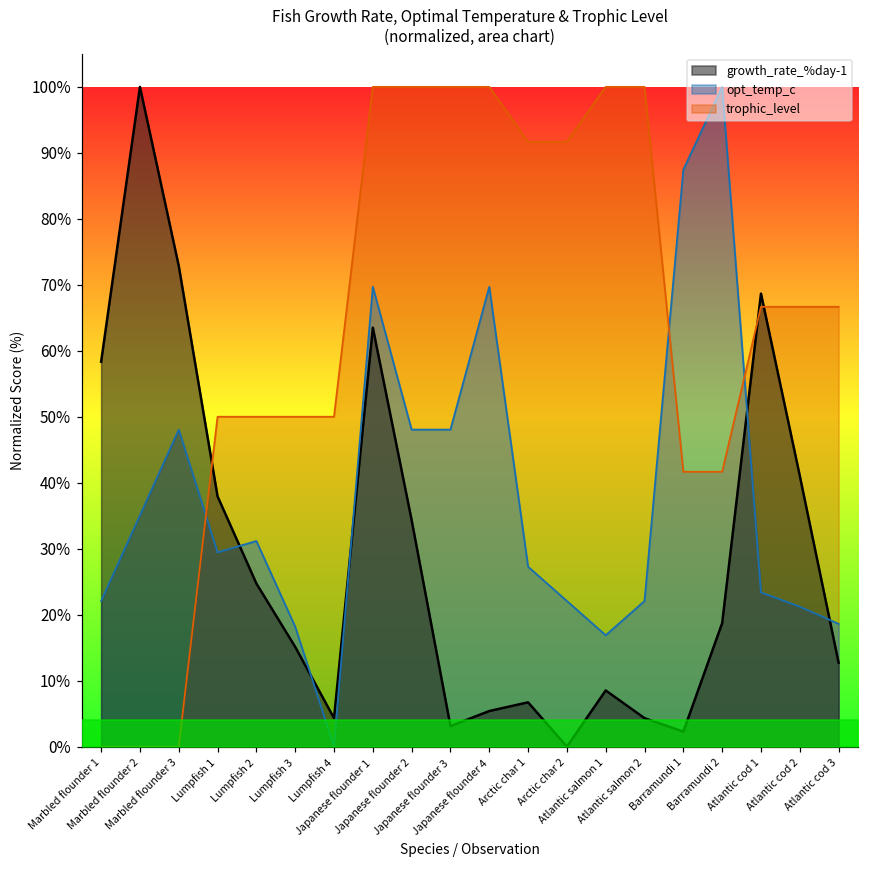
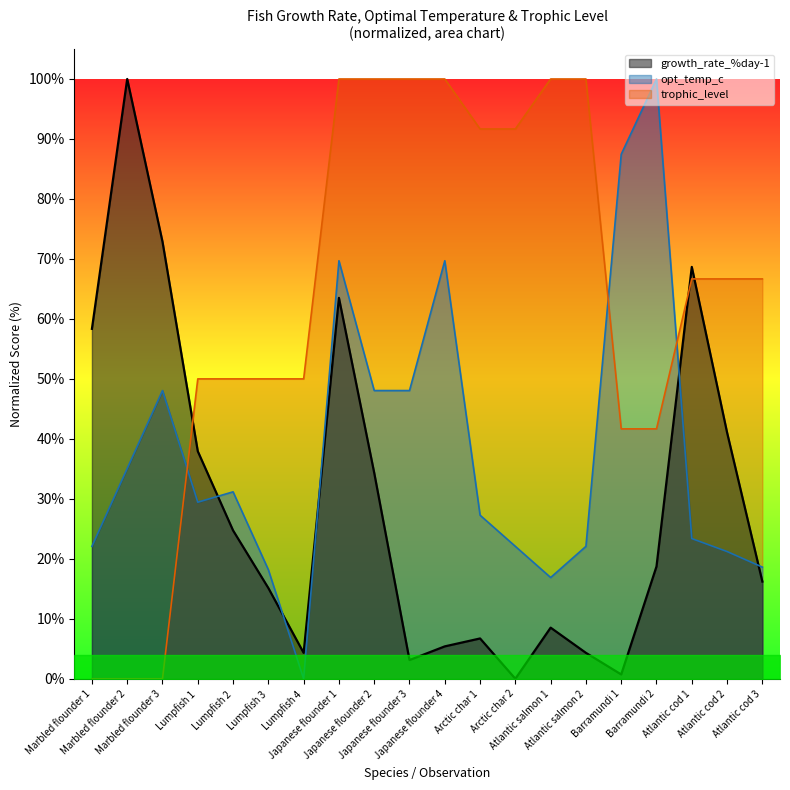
  {
    "growth_rate_%day-1": {
      "Marbled flounder 1": "58%",
      "Marbled flounder 2": "100%",
      "Marbled flounder 3": "73%",
      "Lumpfish 1": "38%",
      "Lumpfish 2": "25%",
      "Lumpfish 3": "15%",
      "Lumpfish 4": "4%",
      "Japanese flounder 1": "64%",
      "Japanese flounder 2": "34%",
      "Japanese flounder 3": "3%",
      "Japanese flounder 4": "5%",
      "Arctic char 1": "7%",
      "Arctic char 2": "0%",
      "Atlantic salmon 1": "9%",
      "Atlantic salmon 2": "4%",
-     "Barramundi 1": "2%",
+     "Barramundi 1": "1%",
      "Barramundi 2": "19%",
      "Atlantic cod 1": "69%",
      "Atlantic cod 2": "41%",
-     "Atlantic cod 3": "13%"
+     "Atlantic cod 3": "16%"
    },
    "opt_temp_c": {
      "Marbled flounder 1": "22%",
      "Marbled flounder 2": "35%",
      "Marbled flounder 3": "48%",
      "Lumpfish 1": "29%",
      "Lumpfish 2": "31%",
      "Lumpfish 3": "18%",
      "Lumpfish 4": "0%",
      "Japanese flounder 1": "70%",
      "Japanese flounder 2": "48%",
      "Japanese flounder 3": "48%",
      "Japanese flounder 4": "70%",
      "Arctic char 1": "27%",
      "Arctic char 2": "22%",
      "Atlantic salmon 1": "17%",
      "Atlantic salmon 2": "22%",
      "Barramundi 1": "87%",
      "Atlantic cod 1": "23%",
      "Atlantic cod 2": "21%",
      "Atlantic cod 3": "19%"
    },
    "trophic_level": {
      "Marbled flounder 1": "0%",
      "Marbled flounder 2": "0%",
      "Marbled flounder 3": "0%",
      "Lumpfish 1": "50%",
      "Lumpfish 2": "50%",
      "Lumpfish 3": "50%",
      "Lumpfish 4": "50%",
      "Japanese flounder 1": "100%",
      "Japanese flounder 2": "100%",
      "Japanese flounder 3": "100%",
      "Japanese flounder 4": "100%",
      "Arctic char 1": "92%",
      "Arctic char 2": "92%",
      "Atlantic salmon 1": "100%",
      "Atlantic salmon 2": "100%",
      "Barramundi 1": "42%",
      "Barramundi 2": "42%",
      "Atlantic cod 1": "67%",
      "Atlantic cod 2": "67%",
      "Atlantic cod 3": "67%"
    }
  }
